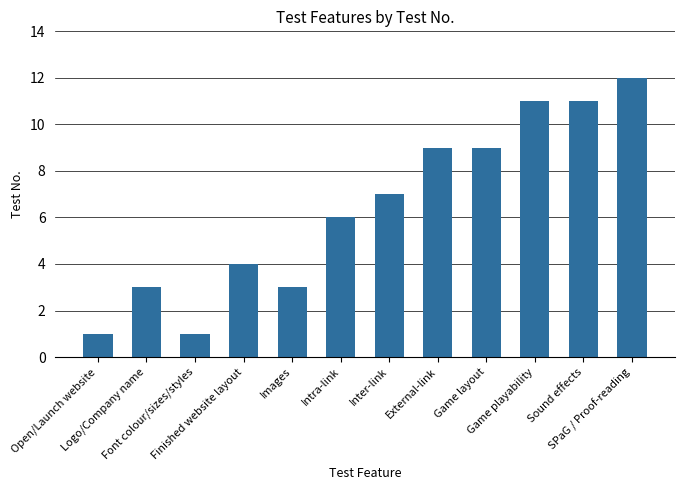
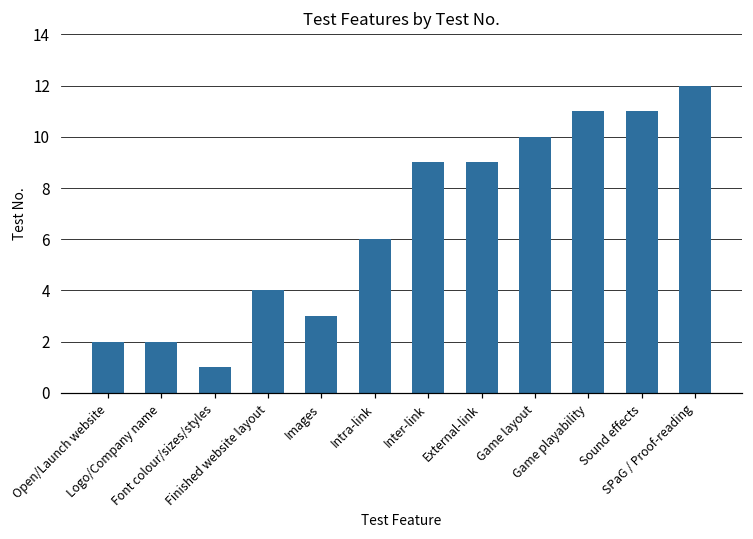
  {
-   "Open/Launch website": 1,
-   "Logo/Company name": 3,
+   "Open/Launch website": 2,
+   "Logo/Company name": 2,
    "Font colour/sizes/styles": 1,
    "Finished website layout": 4,
    "Images": 3,
    "Intra-link": 6,
-   "Inter-link": 7,
+   "Inter-link": 9,
    "External-link": 9,
-   "Game layout": 9,
+   "Game layout": 10,
    "Game playability": 11,
    "Sound effects": 11,
    "SPaG / Proof-reading": 12
  }
